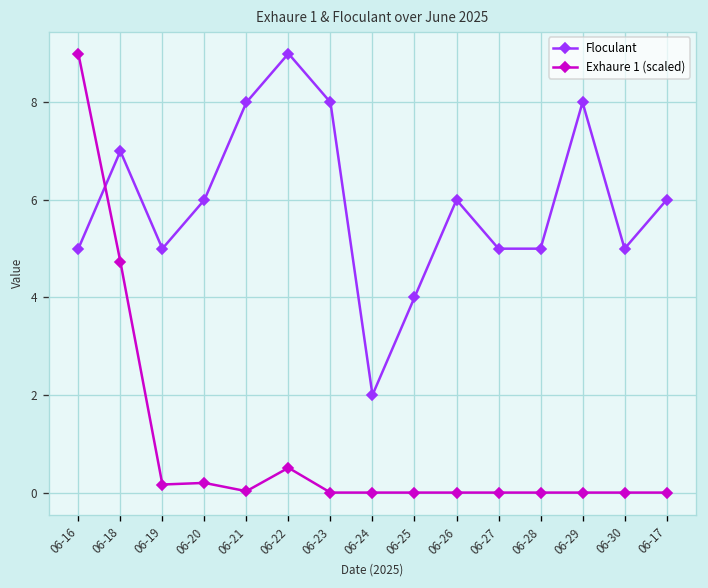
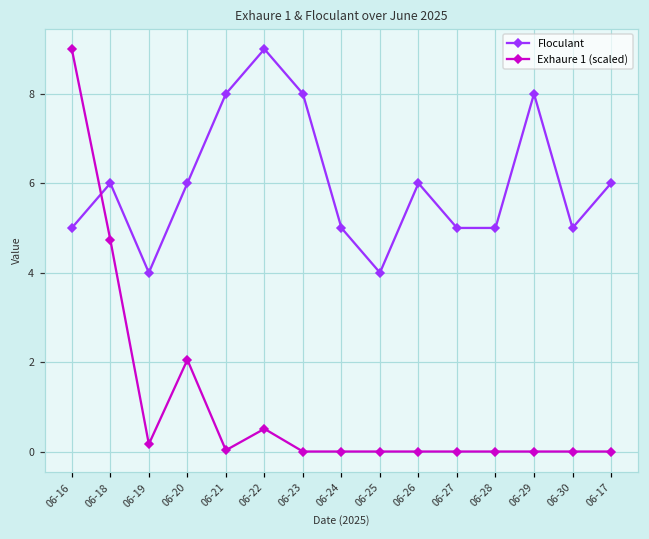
  {
    "Floculant": {
      "06-16": 5,
-     "06-18": 7,
-     "06-19": 5,
+     "06-18": 6,
+     "06-19": 4,
      "06-20": 6,
      "06-21": 8,
      "06-22": 9,
      "06-23": 8,
-     "06-24": 2,
+     "06-24": 5,
      "06-25": 4,
      "06-26": 6,
      "06-27": 5,
      "06-28": 5,
      "06-29": 8,
      "06-30": 5,
      "06-17": 6
    },
    "Exhaure 1 (scaled)": {
      "06-16": 9.0,
      "06-18": 4.7,
      "06-19": 0.2,
-     "06-20": 0.2,
+     "06-20": 2.1,
      "06-21": 0.0,
      "06-22": 0.5,
      "06-23": 0.0,
      "06-24": 0.0,
      "06-25": 0.0,
      "06-26": 0.0,
      "06-27": 0.0,
      "06-28": 0.0,
      "06-29": 0.0,
      "06-30": 0.0,
      "06-17": 0.0
    }
  }
